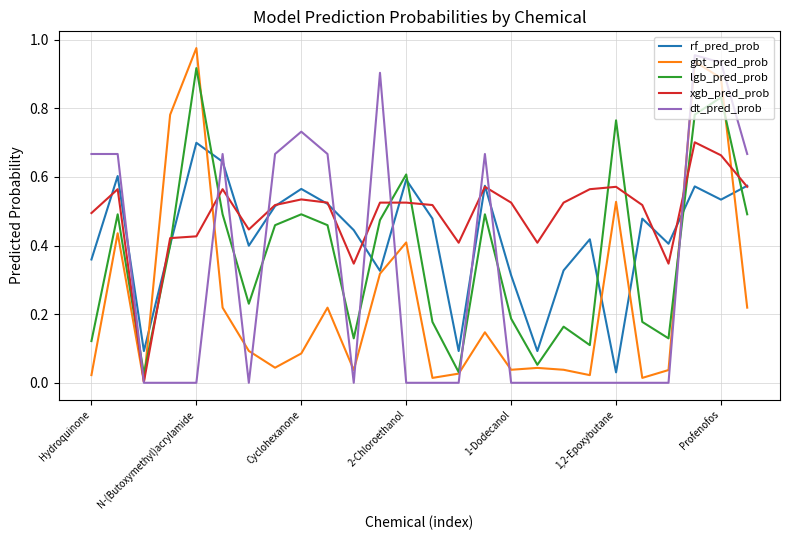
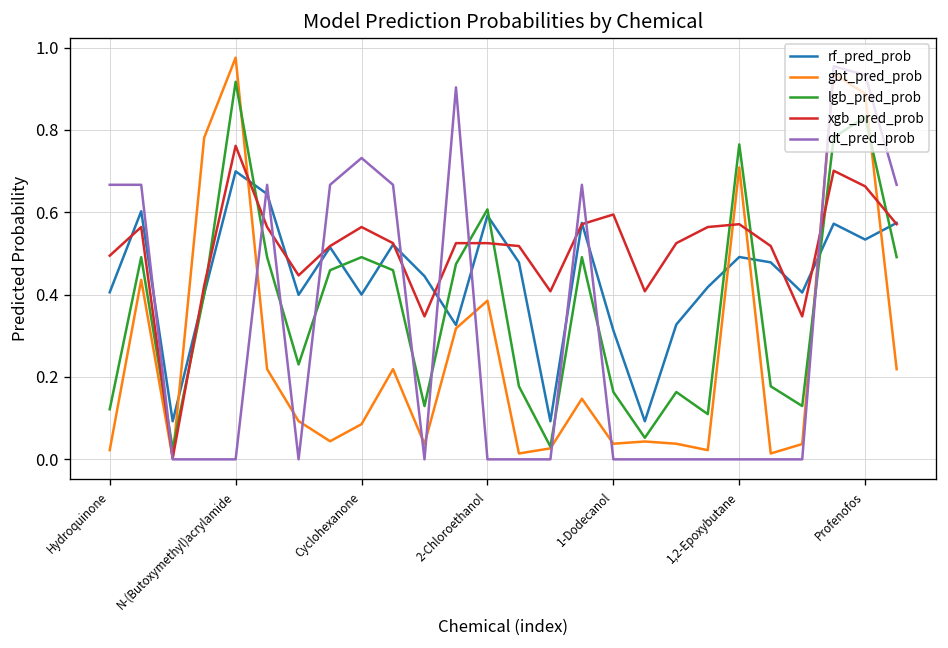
  {
    "rf_pred_prob": {
-     "Hydroquinone": 0.36,
+     "Hydroquinone": 0.41,
      "N-(Butoxymethyl)acrylamide": 0.70,
-     "Cyclohexanone": 0.56,
+     "Cyclohexanone": 0.40,
      "2-Chloroethanol": 0.59,
      "1-Dodecanol": 0.31,
-     "1,2-Epoxybutane": 0.03,
+     "1,2-Epoxybutane": 0.49,
      "Profenofos": 0.53
    },
    "gbt_pred_prob": {
      "Hydroquinone": 0.02,
      "N-(Butoxymethyl)acrylamide": 0.98,
      "Cyclohexanone": 0.09,
-     "2-Chloroethanol": 0.41,
+     "2-Chloroethanol": 0.39,
      "1-Dodecanol": 0.04,
-     "1,2-Epoxybutane": 0.53
+     "1,2-Epoxybutane": 0.71
    },
    "lgb_pred_prob": {
      "Hydroquinone": 0.12,
      "N-(Butoxymethyl)acrylamide": 0.92,
      "Cyclohexanone": 0.49,
      "2-Chloroethanol": 0.61,
-     "1-Dodecanol": 0.19,
+     "1-Dodecanol": 0.16,
      "1,2-Epoxybutane": 0.76
    },
    "xgb_pred_prob": {
      "Hydroquinone": 0.49,
-     "N-(Butoxymethyl)acrylamide": 0.43,
-     "Cyclohexanone": 0.53,
+     "N-(Butoxymethyl)acrylamide": 0.76,
+     "Cyclohexanone": 0.56,
      "2-Chloroethanol": 0.52,
-     "1-Dodecanol": 0.52,
+     "1-Dodecanol": 0.59,
      "1,2-Epoxybutane": 0.57,
      "Profenofos": 0.66
    },
    "dt_pred_prob": {
      "Hydroquinone": 0.67,
      "N-(Butoxymethyl)acrylamide": 0.00,
      "Cyclohexanone": 0.73,
      "2-Chloroethanol": 0.00,
      "1-Dodecanol": 0.00,
      "1,2-Epoxybutane": 0.00
    }
  }
